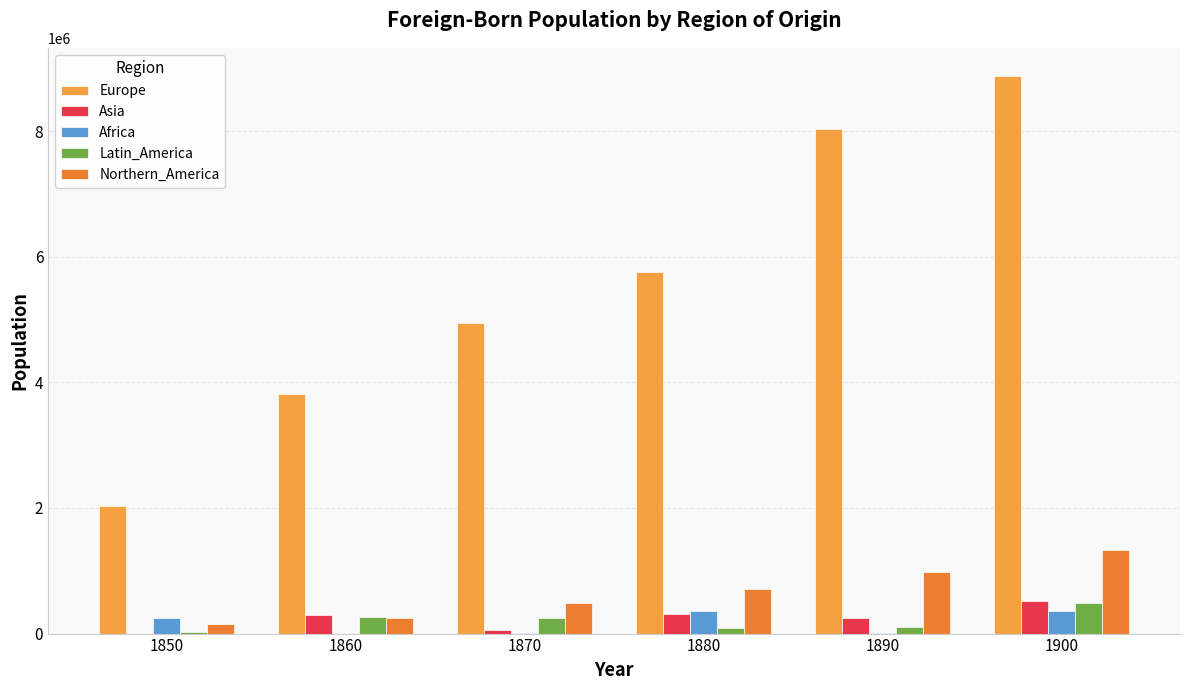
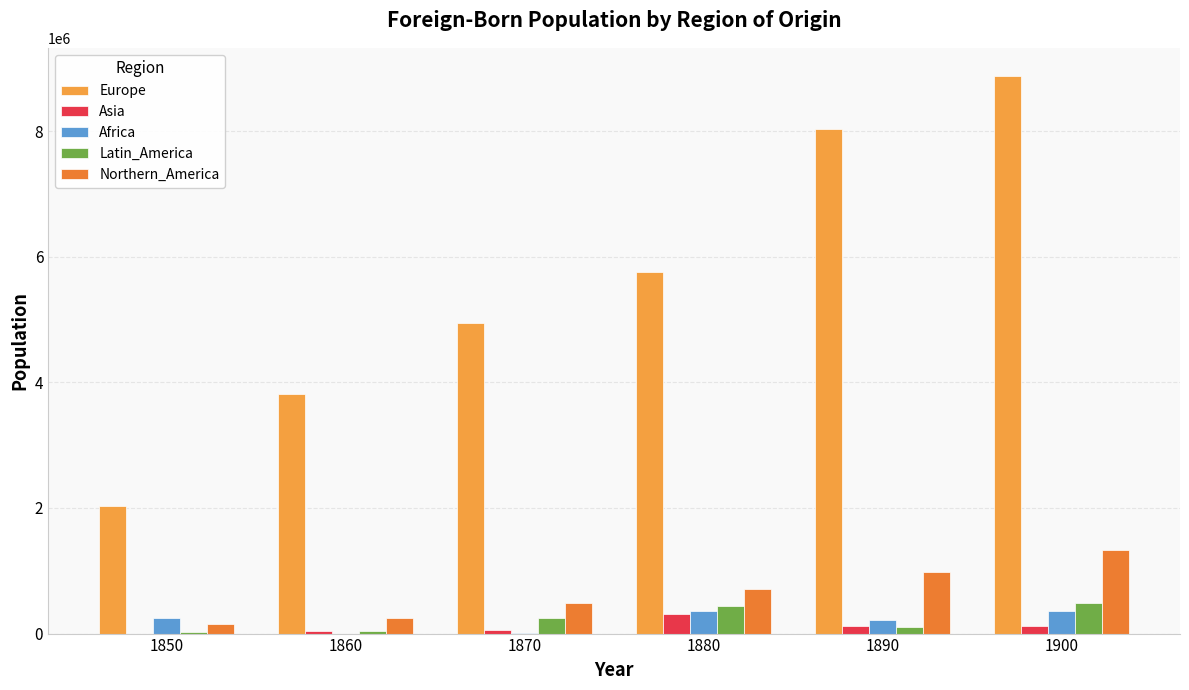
  {
    "Asia": {
-     "1860": 300000,
+     "1860": 0,
      "1870": 100000,
      "1880": 300000,
-     "1890": 200000,
-     "1900": 500000
+     "1890": 100000,
+     "1900": 100000
    },
    "Africa": {
      "1850": 300000,
      "1880": 400000,
-     "1890": 0,
+     "1890": 200000,
      "1900": 400000
    },
    "Latin_America": {
-     "1860": 300000,
+     "1860": 0,
      "1870": 200000,
-     "1880": 100000,
+     "1880": 400000,
      "1890": 100000,
      "1900": 500000
    }
  }
